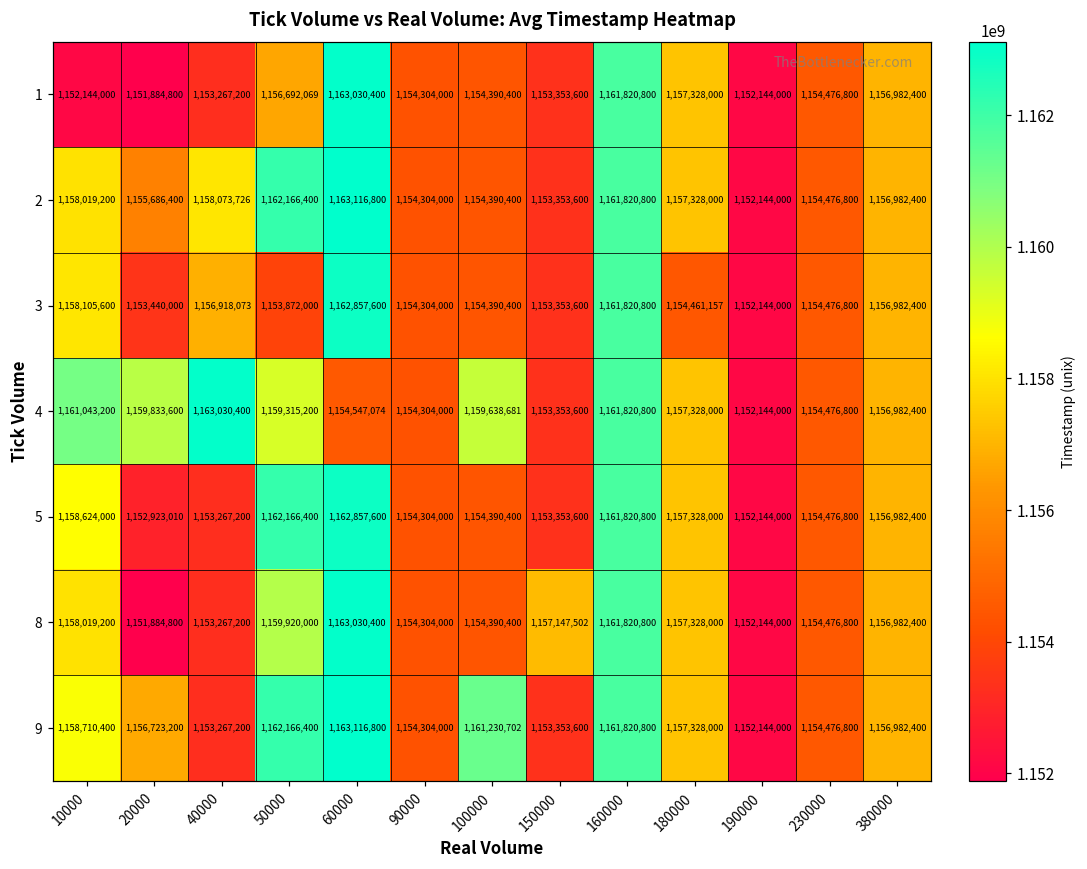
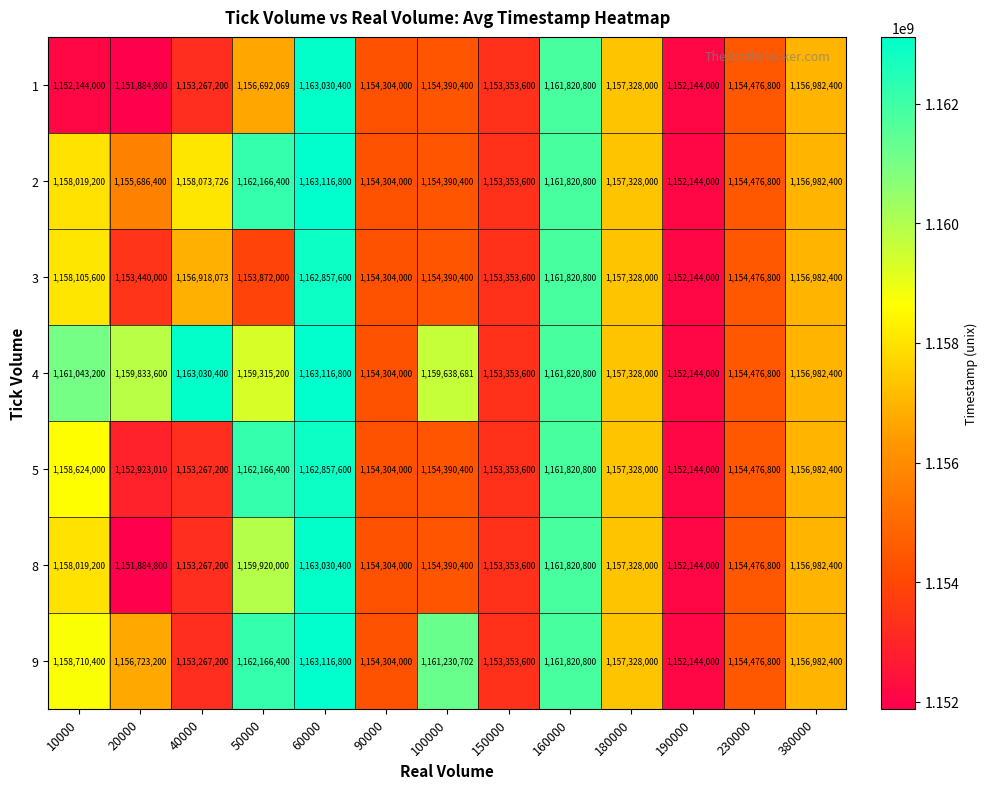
  {
    "1": {
      "10000": "1,152,144,000",
      "20000": "1,151,884,800",
      "40000": "1,153,267,200",
      "50000": "1,156,692,069",
      "60000": "1,163,030,400",
      "90000": "1,154,304,000",
      "100000": "1,154,390,400",
      "150000": "1,153,353,600",
      "160000": "1,161,820,800",
      "180000": "1,157,328,000",
      "190000": "1,152,144,000",
      "380000": "1,156,982,400"
    },
    "2": {
      "10000": "1,158,019,200",
      "20000": "1,155,686,400",
      "40000": "1,158,073,726",
      "50000": "1,162,166,400",
      "60000": "1,163,116,800",
      "90000": "1,154,304,000",
      "100000": "1,154,390,400",
      "150000": "1,153,353,600",
      "160000": "1,161,820,800",
      "180000": "1,157,328,000",
      "190000": "1,152,144,000",
      "230000": "1,154,476,800",
      "380000": "1,156,982,400"
    },
    "3": {
      "10000": "1,158,105,600",
      "20000": "1,153,440,000",
      "40000": "1,156,918,073",
      "50000": "1,153,872,000",
      "60000": "1,162,857,600",
      "90000": "1,154,304,000",
      "100000": "1,154,390,400",
      "150000": "1,153,353,600",
      "160000": "1,161,820,800",
-     "180000": "1,154,461,157",
+     "180000": "1,157,328,000",
      "190000": "1,152,144,000",
      "230000": "1,154,476,800",
      "380000": "1,156,982,400"
    },
    "4": {
      "10000": "1,161,043,200",
      "20000": "1,159,833,600",
      "40000": "1,163,030,400",
      "50000": "1,159,315,200",
-     "60000": "1,154,547,074",
+     "60000": "1,163,116,800",
      "90000": "1,154,304,000",
      "100000": "1,159,638,681",
      "150000": "1,153,353,600",
      "160000": "1,161,820,800",
      "180000": "1,157,328,000",
      "190000": "1,152,144,000",
      "230000": "1,154,476,800",
      "380000": "1,156,982,400"
    },
    "5": {
      "10000": "1,158,624,000",
      "20000": "1,152,923,010",
      "40000": "1,153,267,200",
      "50000": "1,162,166,400",
      "60000": "1,162,857,600",
      "90000": "1,154,304,000",
      "100000": "1,154,390,400",
      "150000": "1,153,353,600",
      "160000": "1,161,820,800",
      "180000": "1,157,328,000",
      "190000": "1,152,144,000",
      "230000": "1,154,476,800",
      "380000": "1,156,982,400"
    },
    "8": {
      "10000": "1,158,019,200",
      "20000": "1,151,884,800",
      "40000": "1,153,267,200",
      "50000": "1,159,920,000",
      "60000": "1,163,030,400",
      "90000": "1,154,304,000",
      "100000": "1,154,390,400",
-     "150000": "1,157,147,502",
+     "150000": "1,153,353,600",
      "160000": "1,161,820,800",
      "180000": "1,157,328,000",
      "190000": "1,152,144,000",
      "230000": "1,154,476,800",
      "380000": "1,156,982,400"
    },
    "9": {
      "10000": "1,158,710,400",
      "20000": "1,156,723,200",
      "40000": "1,153,267,200",
      "50000": "1,162,166,400",
      "60000": "1,163,116,800",
      "90000": "1,154,304,000",
      "100000": "1,161,230,702",
      "150000": "1,153,353,600",
      "160000": "1,161,820,800",
      "180000": "1,157,328,000",
      "190000": "1,152,144,000",
      "230000": "1,154,476,800",
      "380000": "1,156,982,400"
    }
  }
